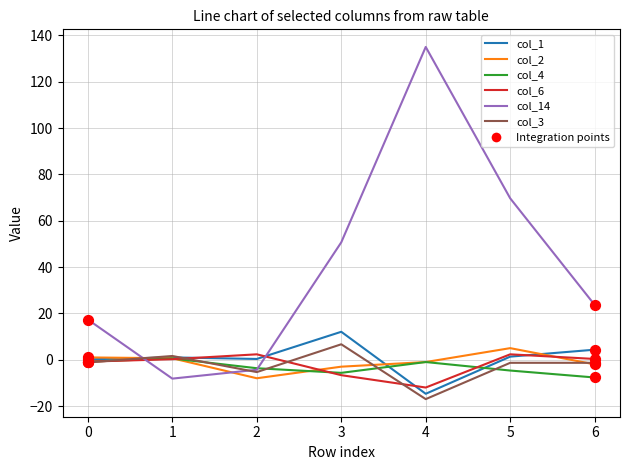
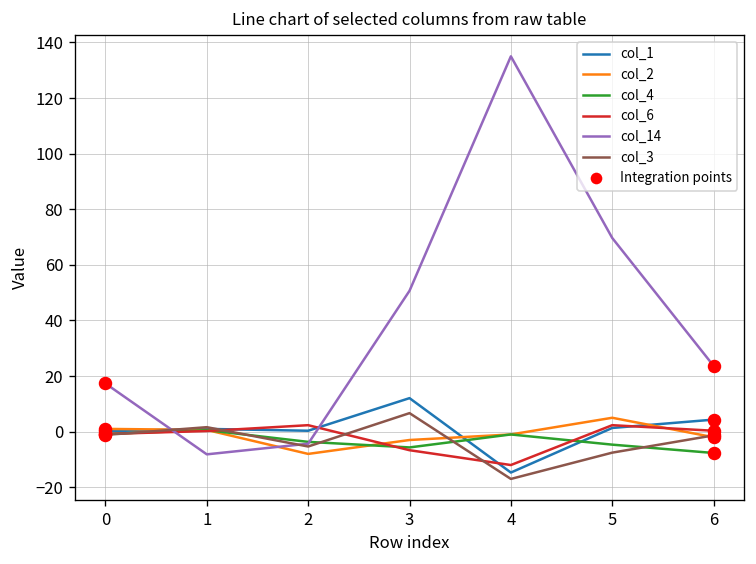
  {
    "col_1": {
      "2": 0,
      "3": 12,
      "4": -15
    },
    "col_2": {
      "2": -8,
      "3": -3,
      "5": 5
    },
    "col_4": {
      "5": -5
    },
    "col_6": {
      "2": 2,
      "4": -12
    },
    "col_14": {
      "1": -8,
      "3": 51,
      "4": 135,
      "5": 70
    },
    "col_3": {
      "3": 7,
      "4": -17,
-     "5": -1
+     "5": -8
    }
  }
